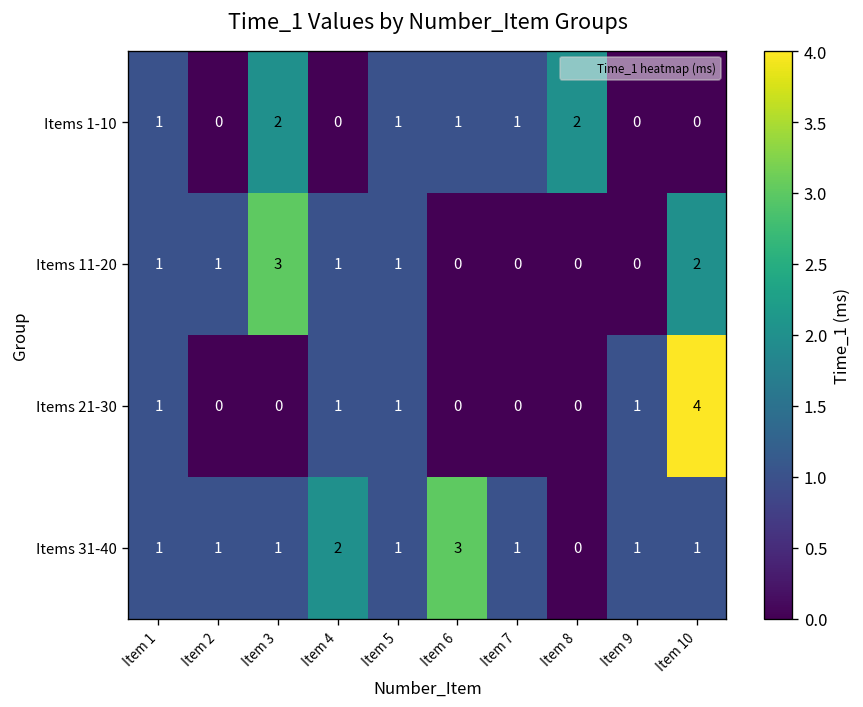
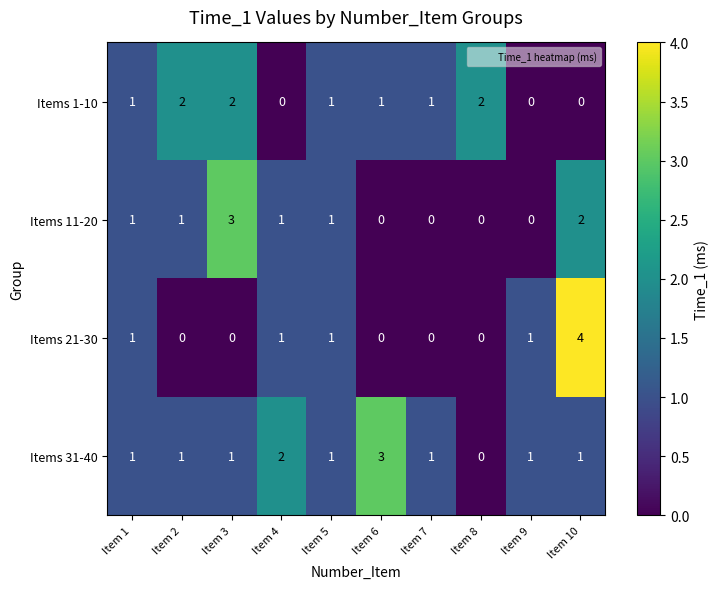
  {
    "Items 1-10": {
      "Item 1": 1,
-     "Item 2": 0,
+     "Item 2": 2,
      "Item 3": 2,
      "Item 4": 0,
      "Item 5": 1,
      "Item 6": 1,
      "Item 7": 1,
      "Item 8": 2,
      "Item 9": 0,
      "Item 10": 0
    },
    "Items 11-20": {
      "Item 1": 1,
      "Item 2": 1,
      "Item 3": 3,
      "Item 4": 1,
      "Item 5": 1,
      "Item 6": 0,
      "Item 7": 0,
      "Item 8": 0,
      "Item 9": 0,
      "Item 10": 2
    },
    "Items 21-30": {
      "Item 1": 1,
      "Item 2": 0,
      "Item 3": 0,
      "Item 4": 1,
      "Item 5": 1,
      "Item 6": 0,
      "Item 7": 0,
      "Item 8": 0,
      "Item 9": 1,
      "Item 10": 4
    },
    "Items 31-40": {
      "Item 1": 1,
      "Item 2": 1,
      "Item 3": 1,
      "Item 4": 2,
      "Item 5": 1,
      "Item 6": 3,
      "Item 7": 1,
      "Item 8": 0,
      "Item 9": 1,
      "Item 10": 1
    }
  }
